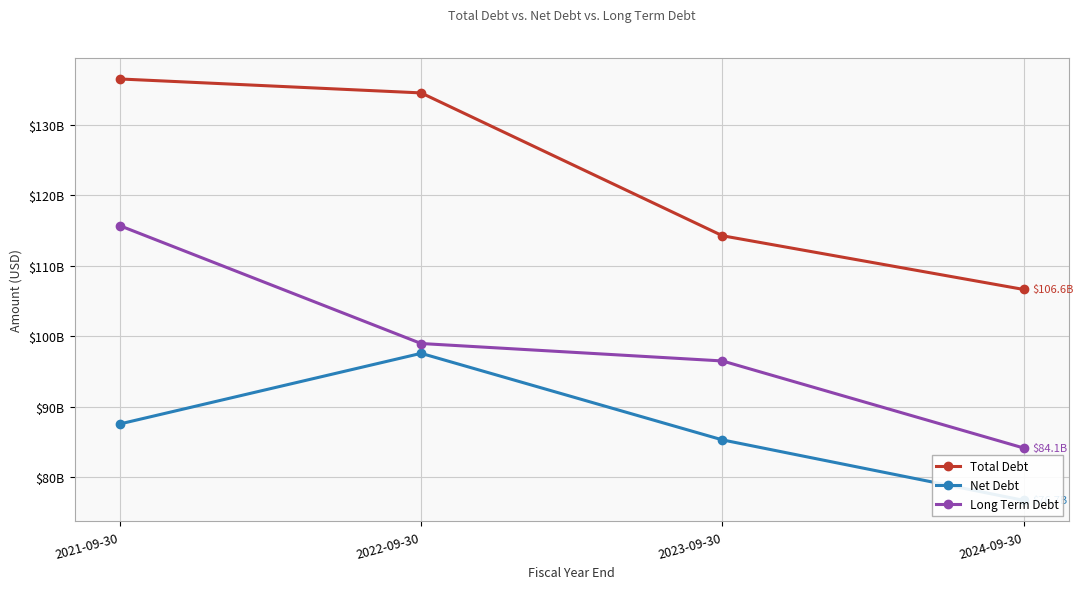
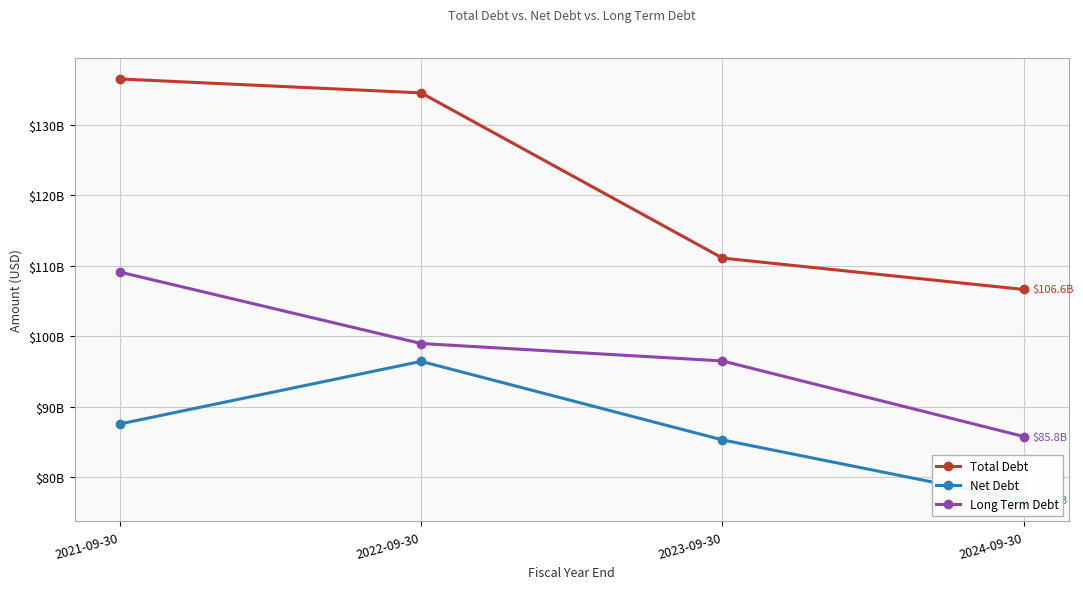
  {
    "Total Debt": {
      "2021-09-30": "$137000000000",
      "2022-09-30": "$135000000000",
-     "2023-09-30": "$114000000000"
+     "2023-09-30": "$111000000000"
    },
    "Net Debt": {
      "2021-09-30": "$88000000000",
-     "2022-09-30": "$98000000000",
+     "2022-09-30": "$96000000000",
      "2023-09-30": "$85000000000"
    },
    "Long Term Debt": {
-     "2021-09-30": "$116000000000",
-     "2024-09-30": "$84.1B"
+     "2021-09-30": "$109000000000",
+     "2024-09-30": "$85.8B"
    }
  }
